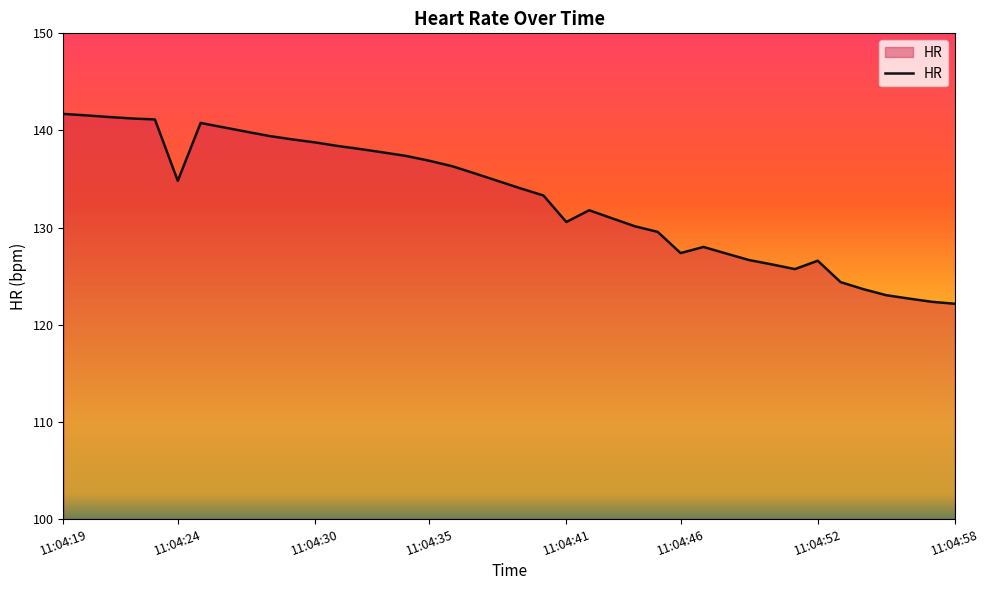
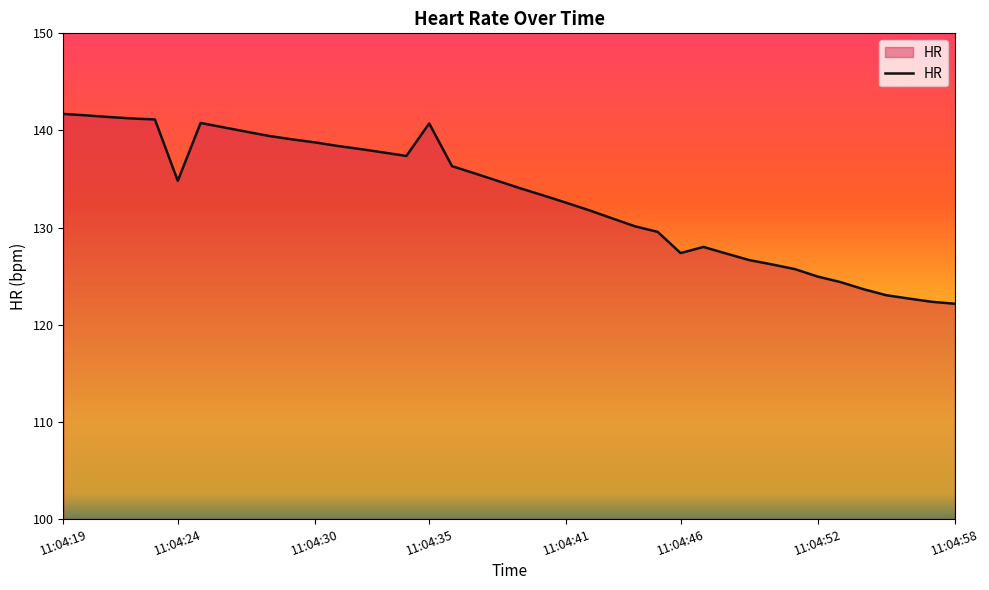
  {
    "11:04:19": 142,
    "11:04:24": 135,
    "11:04:30": 139,
-   "11:04:35": 137,
-   "11:04:41": 131,
+   "11:04:35": 141,
+   "11:04:41": 133,
    "11:04:46": 127,
-   "11:04:52": 127,
+   "11:04:52": 125,
    "11:04:58": 122
  }
